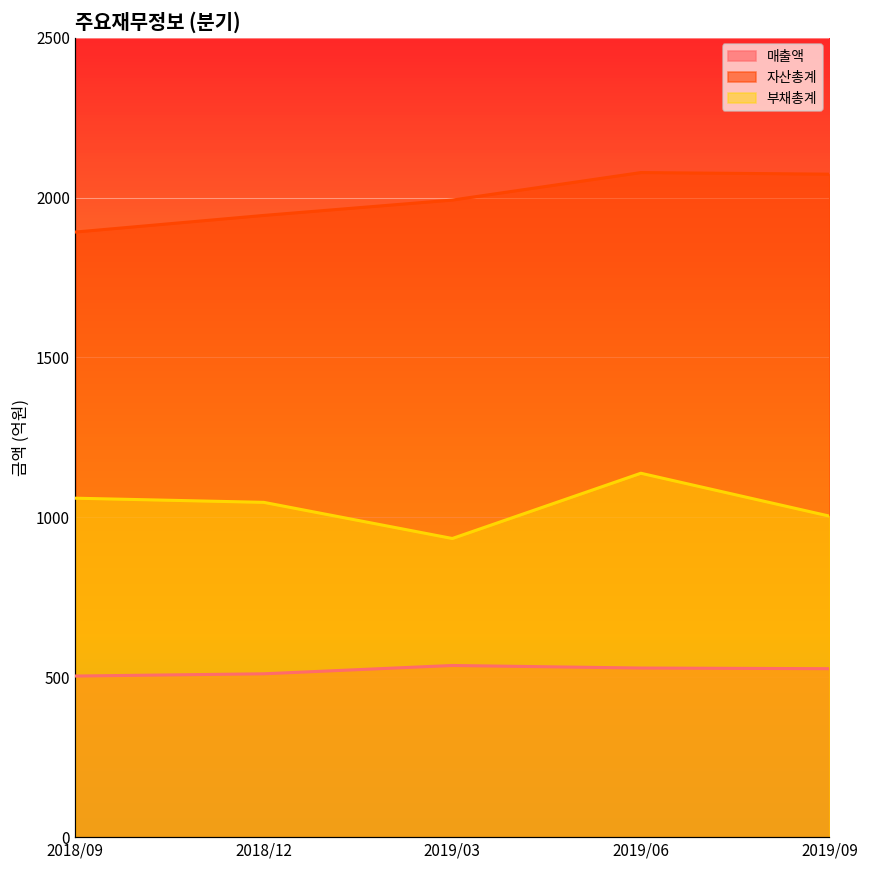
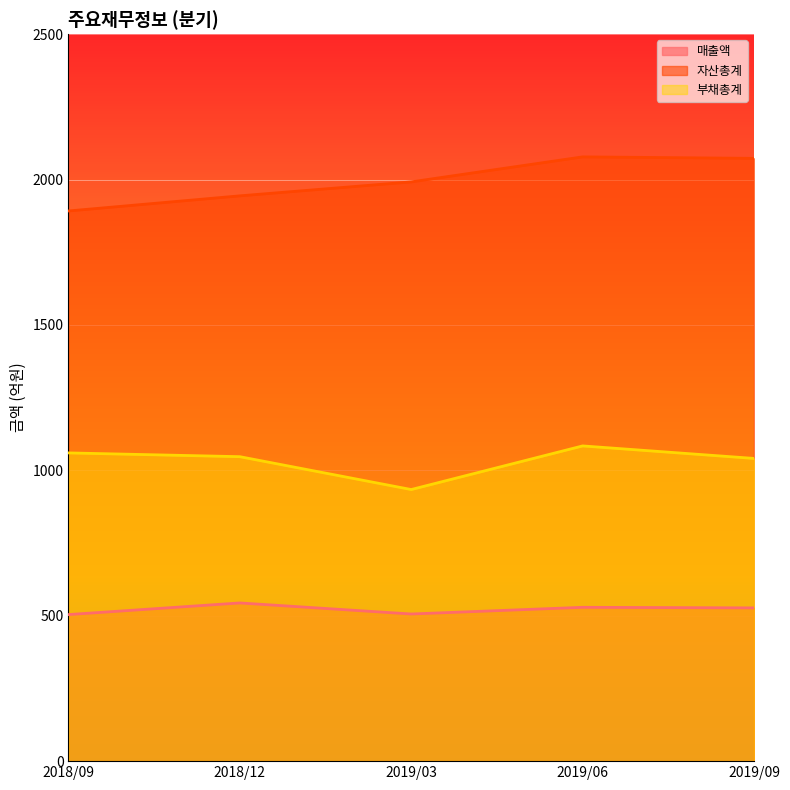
  {
    "매출액": {
      "2018/09": 500,
-     "2018/12": 510,
-     "2019/03": 540,
+     "2018/12": 540,
+     "2019/03": 510,
      "2019/06": 530,
      "2019/09": 530
    },
    "자산총계": {
      "2018/09": 1890,
      "2018/12": 1940,
      "2019/03": 1990,
      "2019/06": 2080,
      "2019/09": 2070
    },
    "부채총계": {
      "2018/09": 1060,
      "2018/12": 1050,
      "2019/03": 930,
-     "2019/06": 1140,
-     "2019/09": 1000
+     "2019/06": 1080,
+     "2019/09": 1040
    }
  }
